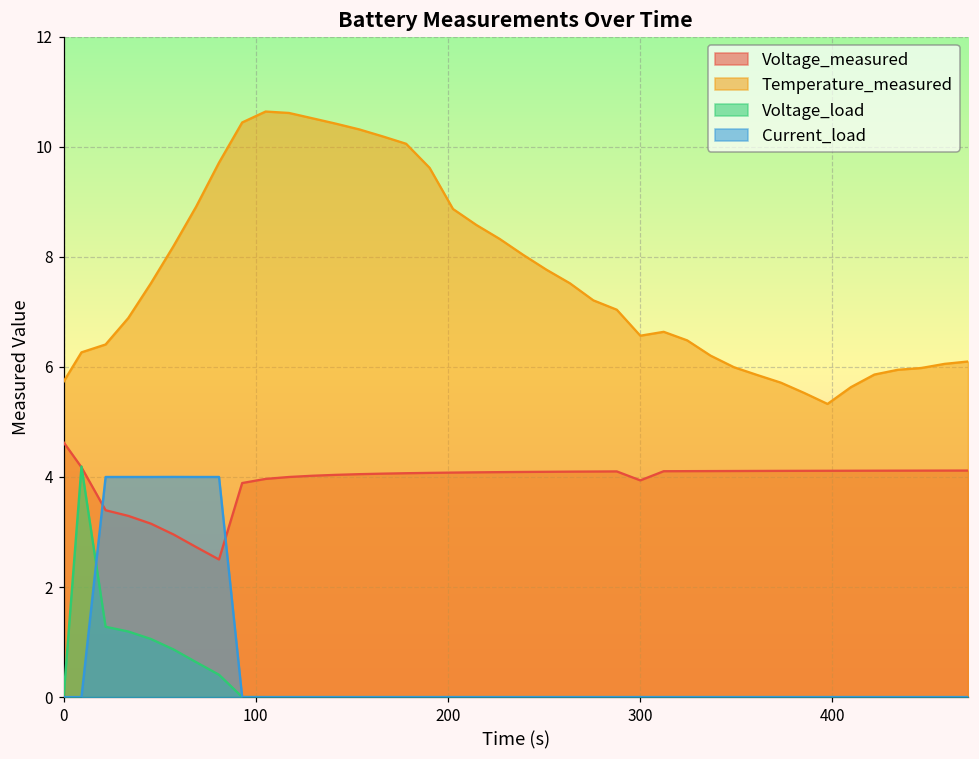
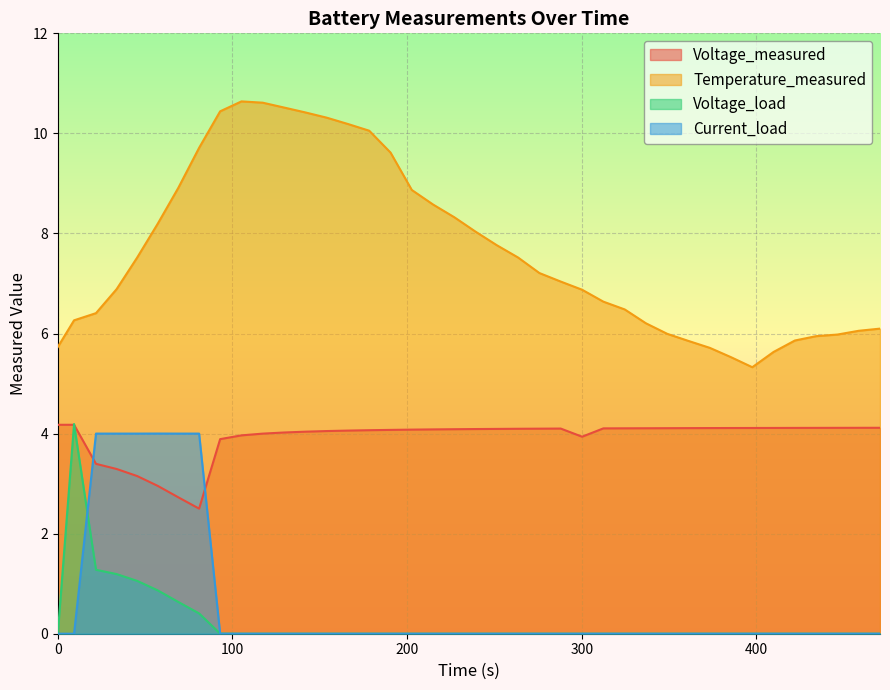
  {
    "Voltage_measured": {
-     "0": 4.6,
+     "0": 4.2,
      "300": 3.9
    },
    "Temperature_measured": {
      "0": 5.7,
-     "300": 6.6
+     "300": 6.9
    }
  }
